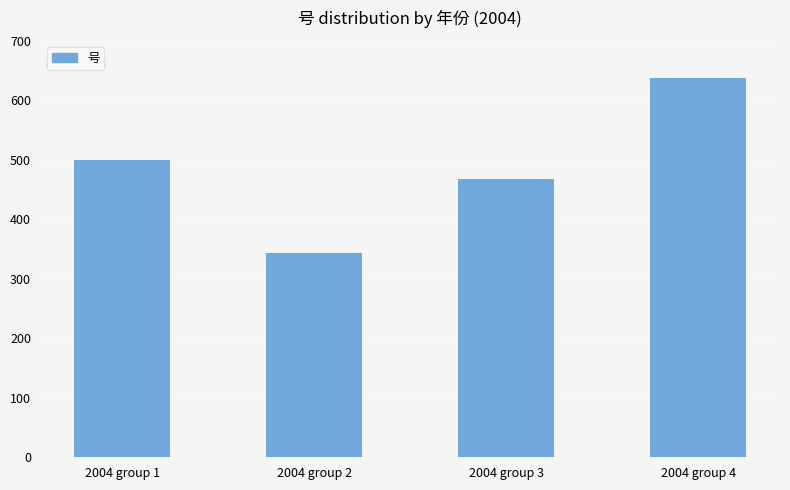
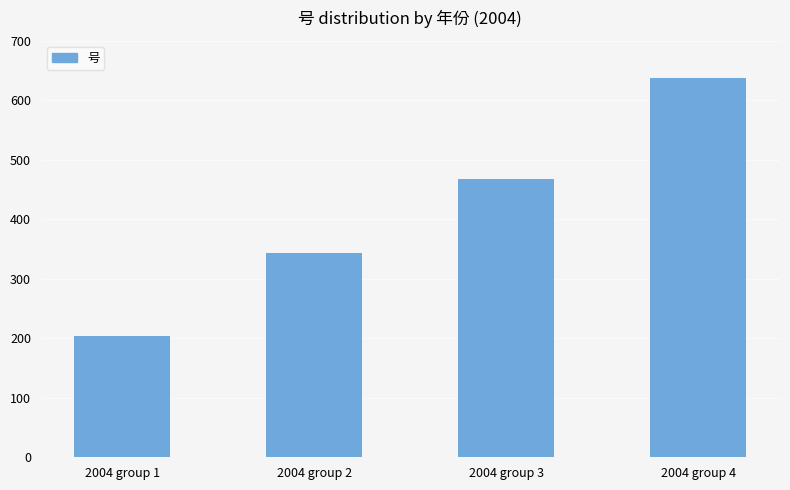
  {
-   "2004 group 1": 500,
+   "2004 group 1": 200,
    "2004 group 2": 340,
    "2004 group 3": 470,
    "2004 group 4": 640
  }
